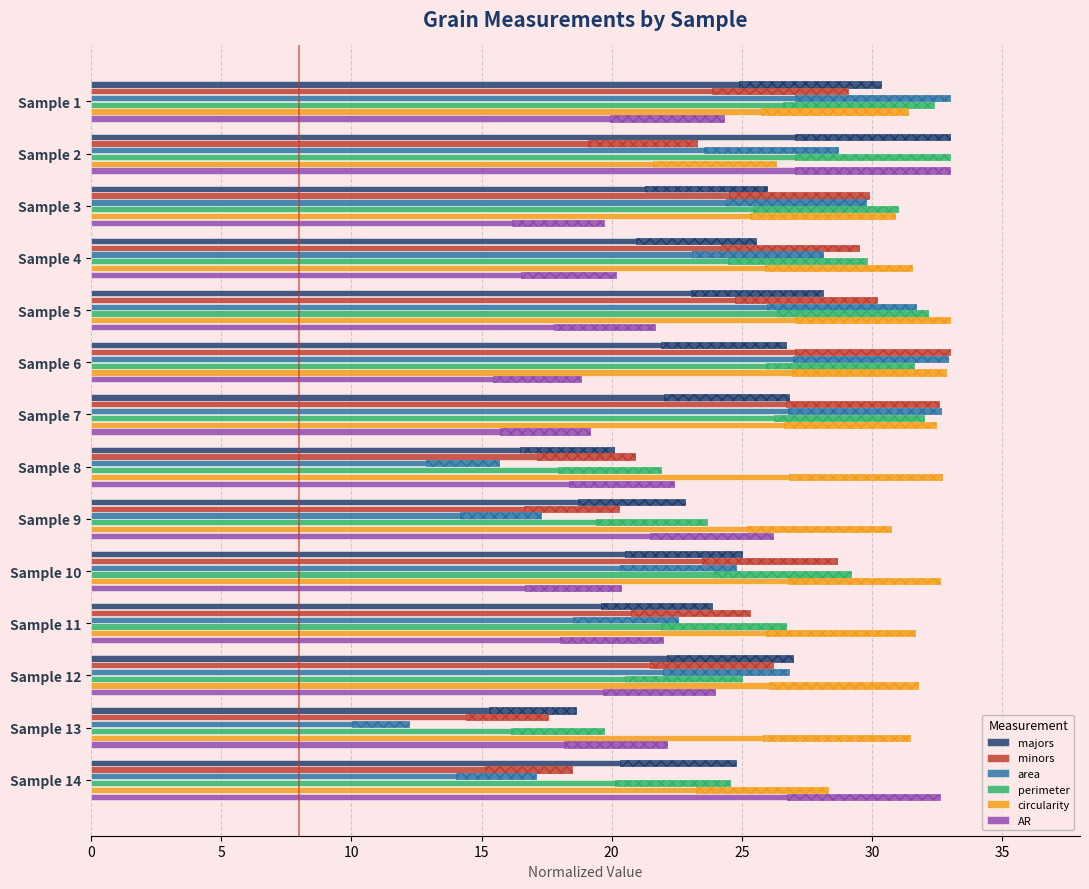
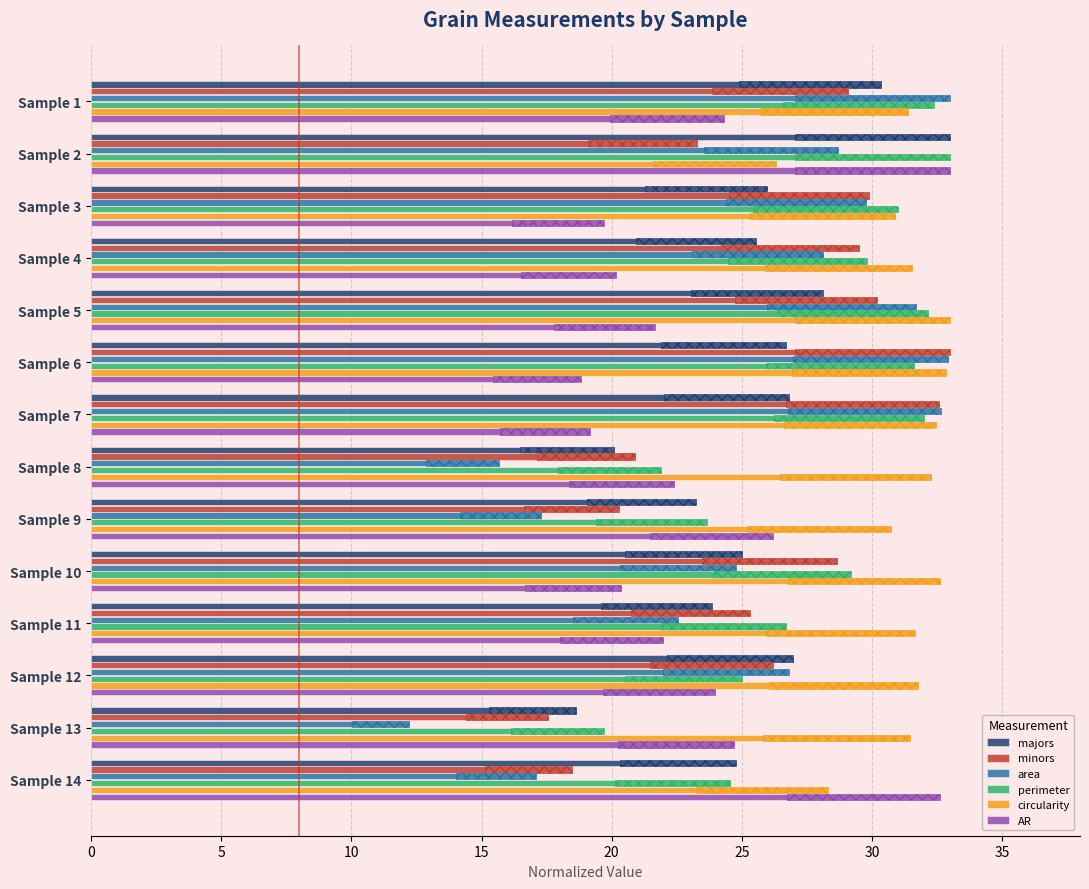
  {
    "majors": {
      "Sample 1": 30.4,
      "Sample 2": 33.0,
      "Sample 3": 26.0,
      "Sample 4": 25.5,
      "Sample 5": 28.1,
      "Sample 6": 26.7,
      "Sample 7": 26.8,
      "Sample 8": 20.1,
-     "Sample 9": 22.8,
+     "Sample 9": 23.2,
      "Sample 10": 25.0,
      "Sample 11": 23.9,
      "Sample 12": 27.0,
      "Sample 13": 18.6,
      "Sample 14": 24.8
    },
    "minors": {
      "Sample 1": 29.1,
      "Sample 2": 23.3,
      "Sample 3": 29.9,
      "Sample 4": 29.5,
      "Sample 5": 30.2,
      "Sample 6": 33.0,
      "Sample 7": 32.6,
      "Sample 8": 20.9,
      "Sample 9": 20.3,
      "Sample 10": 28.6,
      "Sample 11": 25.3,
      "Sample 12": 26.2,
      "Sample 13": 17.6,
      "Sample 14": 18.5
    },
    "area": {
      "Sample 1": 33.0,
      "Sample 2": 28.7,
      "Sample 3": 29.8,
      "Sample 4": 28.1,
      "Sample 5": 31.7,
      "Sample 6": 32.9,
      "Sample 7": 32.6,
      "Sample 8": 15.7,
      "Sample 9": 17.3,
      "Sample 10": 24.8,
      "Sample 11": 22.6,
      "Sample 12": 26.8,
      "Sample 13": 12.2,
      "Sample 14": 17.1
    },
    "perimeter": {
      "Sample 1": 32.4,
      "Sample 2": 33.0,
      "Sample 3": 31.0,
      "Sample 4": 29.8,
      "Sample 5": 32.2,
      "Sample 6": 31.6,
      "Sample 7": 32.0,
      "Sample 8": 21.9,
      "Sample 9": 23.7,
      "Sample 10": 29.2,
      "Sample 11": 26.7,
      "Sample 12": 25.0,
      "Sample 13": 19.7,
      "Sample 14": 24.5
    },
    "circularity": {
      "Sample 1": 31.4,
      "Sample 2": 26.3,
      "Sample 3": 30.9,
      "Sample 4": 31.6,
      "Sample 5": 33.0,
      "Sample 6": 32.9,
      "Sample 7": 32.5,
-     "Sample 8": 32.7,
+     "Sample 8": 32.3,
      "Sample 9": 30.8,
      "Sample 10": 32.6,
      "Sample 11": 31.6,
      "Sample 12": 31.8,
      "Sample 13": 31.5,
      "Sample 14": 28.3
    },
    "AR": {
      "Sample 1": 24.3,
      "Sample 2": 33.0,
      "Sample 3": 19.7,
      "Sample 4": 20.2,
      "Sample 5": 21.7,
      "Sample 6": 18.8,
      "Sample 7": 19.2,
      "Sample 8": 22.4,
      "Sample 9": 26.2,
      "Sample 10": 20.3,
      "Sample 11": 22.0,
      "Sample 12": 24.0,
-     "Sample 13": 22.1,
+     "Sample 13": 24.7,
      "Sample 14": 32.6
    }
  }
